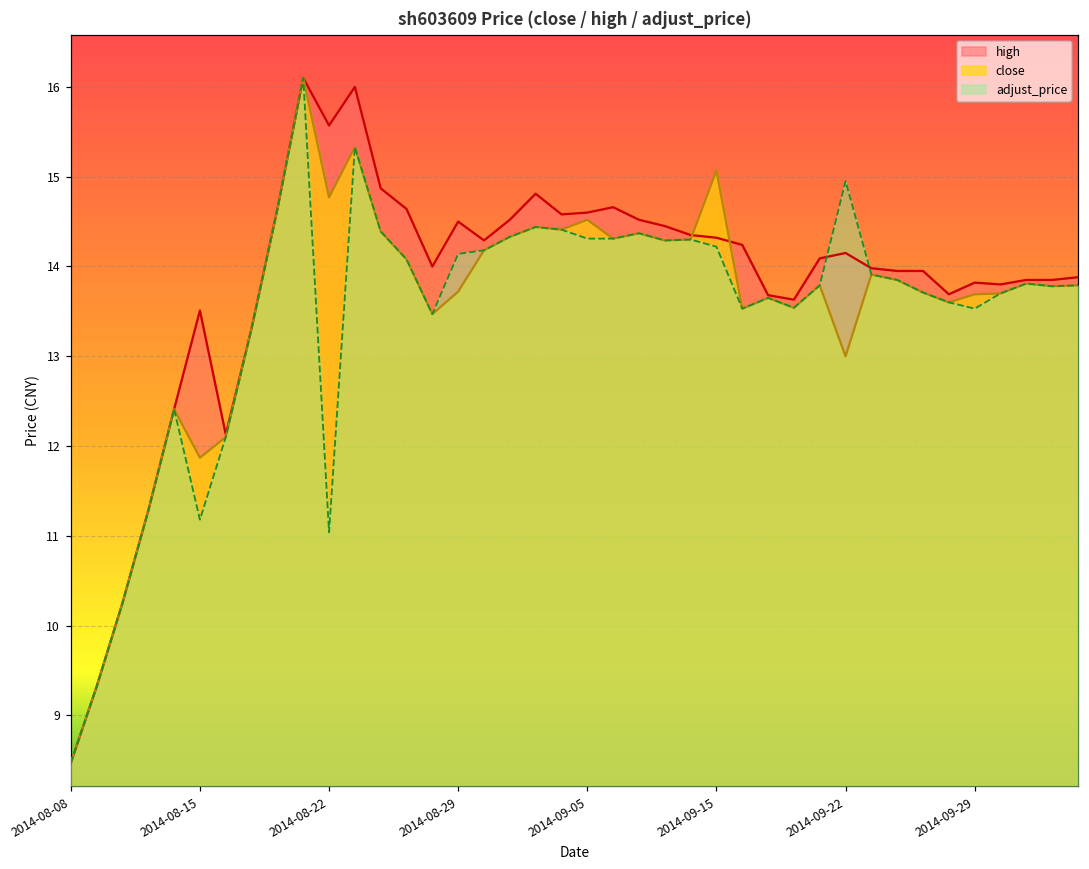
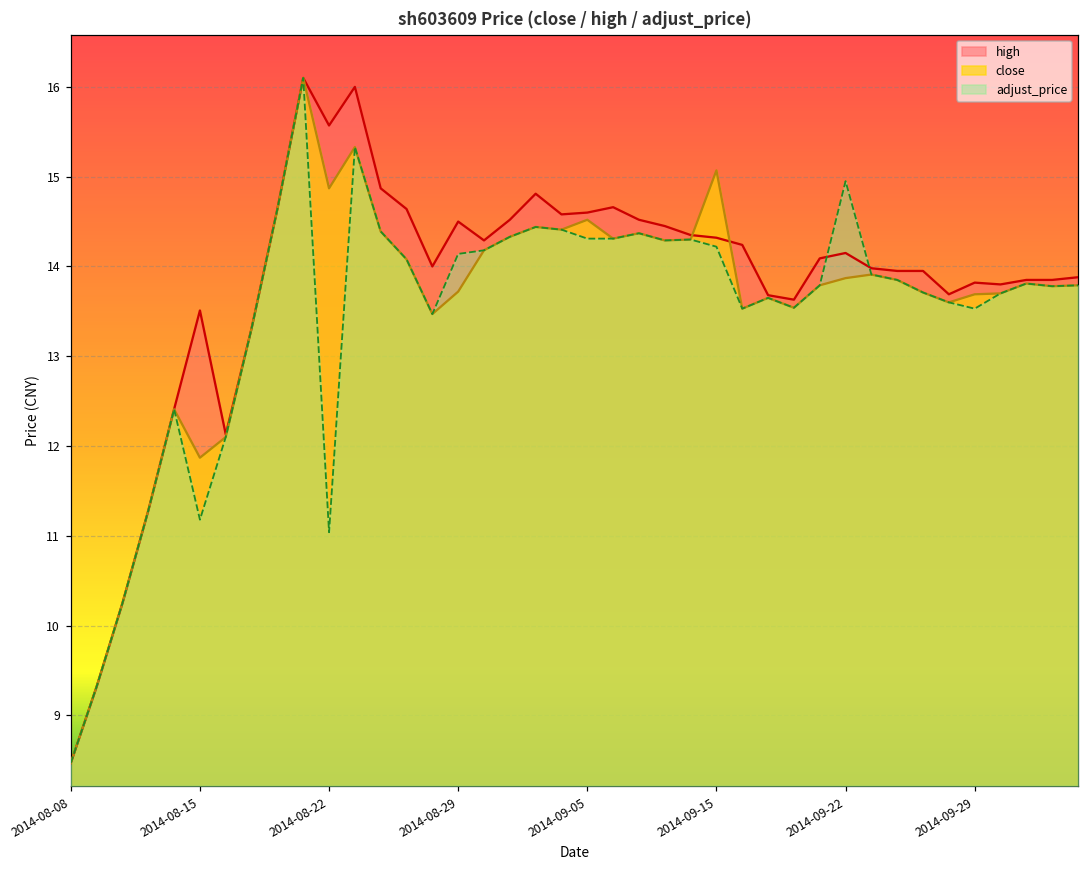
  {
    "high": {
      "2014-08-15": 13.5,
      "2014-08-22": 15.6,
      "2014-08-29": 14.5,
      "2014-09-05": 14.6,
      "2014-09-15": 14.3,
      "2014-09-22": 14.2,
      "2014-09-29": 13.8
    },
    "close": {
      "2014-08-15": 11.9,
-     "2014-08-22": 14.8,
+     "2014-08-22": 14.9,
      "2014-08-29": 13.7,
      "2014-09-05": 14.5,
      "2014-09-15": 15.1,
-     "2014-09-22": 13.0,
+     "2014-09-22": 13.9,
      "2014-09-29": 13.7
    },
    "adjust_price": {
      "2014-08-15": 11.2,
      "2014-08-22": 11.0,
      "2014-08-29": 14.1,
      "2014-09-05": 14.3,
      "2014-09-15": 14.2,
      "2014-09-22": 15.0,
      "2014-09-29": 13.5
    }
  }
